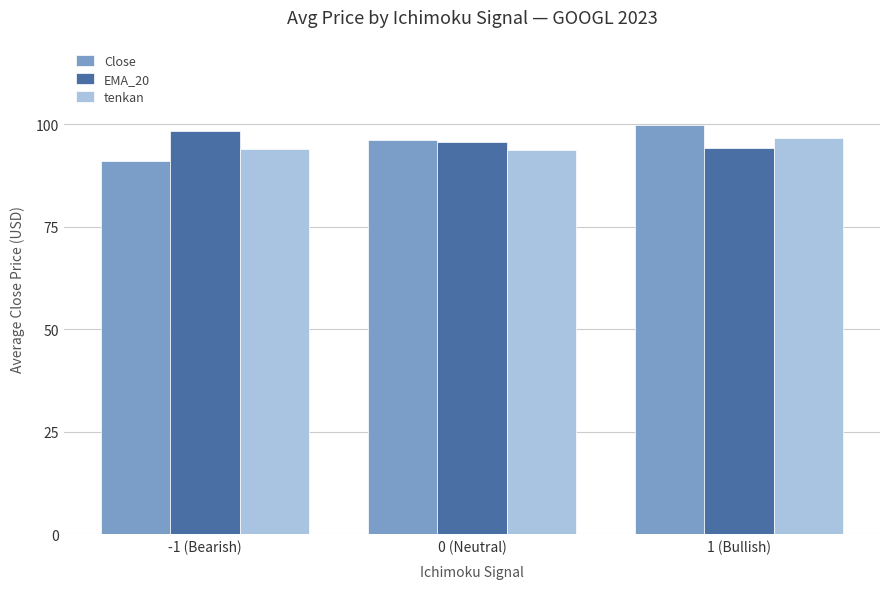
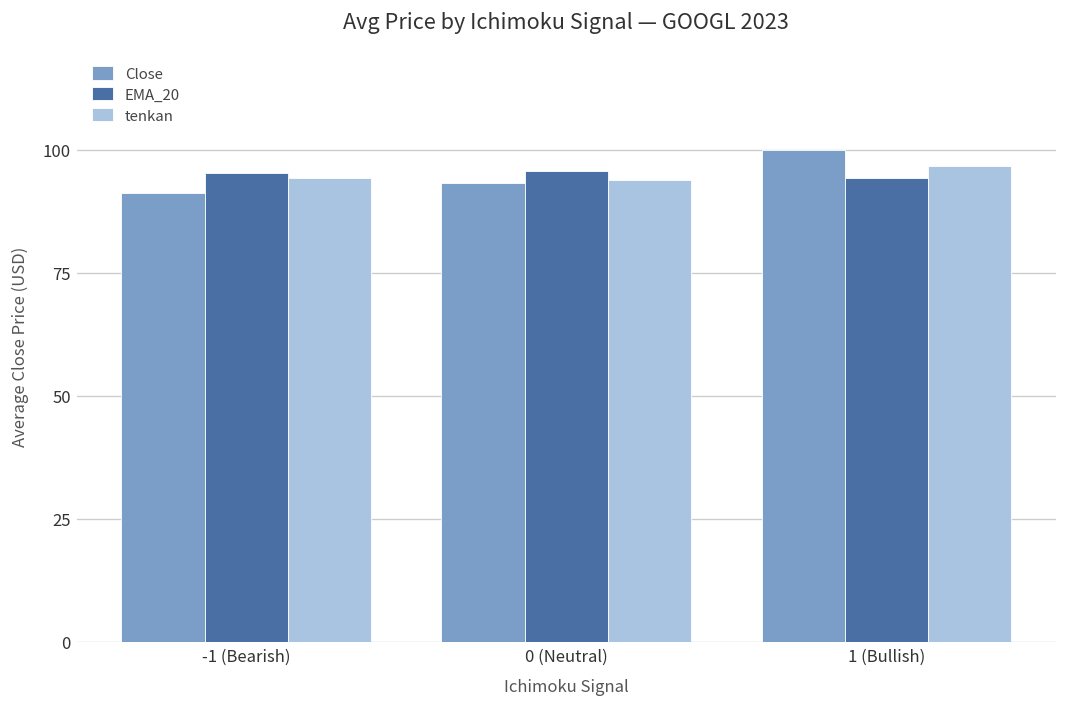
  {
    "Close": {
      "-1 (Bearish)": 91,
-     "0 (Neutral)": 96,
+     "0 (Neutral)": 93,
      "1 (Bullish)": 100
    },
    "EMA_20": {
-     "-1 (Bearish)": 98,
+     "-1 (Bearish)": 95,
      "0 (Neutral)": 96,
      "1 (Bullish)": 94
    },
    "tenkan": {
      "-1 (Bearish)": 94,
      "0 (Neutral)": 94,
      "1 (Bullish)": 97
    }
  }
